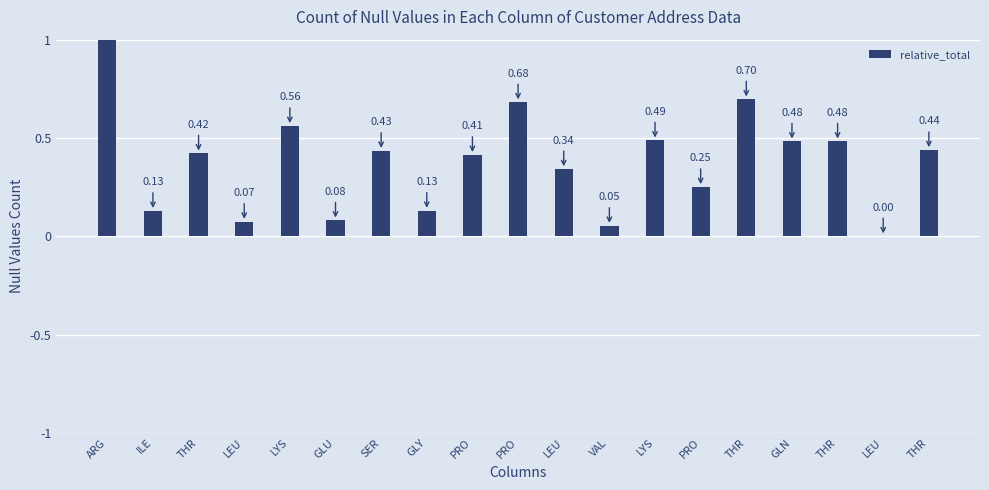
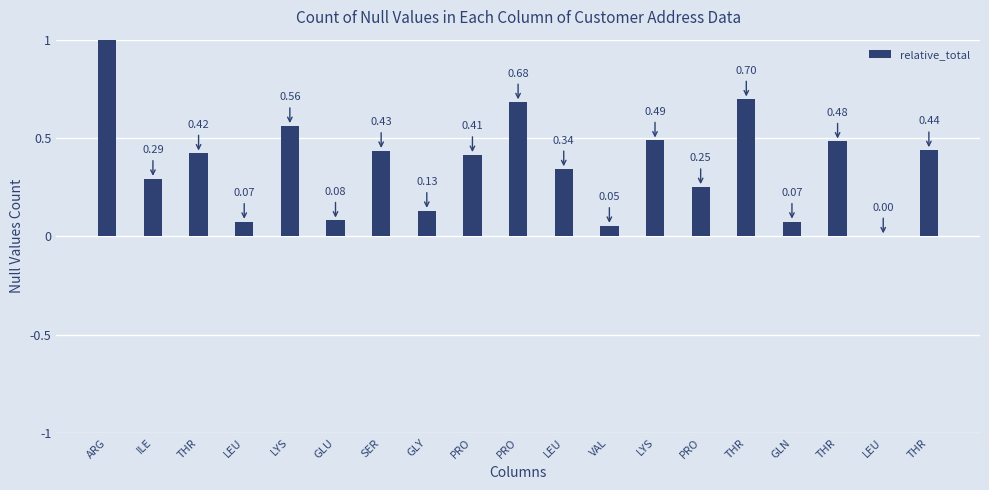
  {
-   "ILE": 0.13,
+   "ILE": 0.29,
    "GLU": 0.08,
    "SER": 0.43,
    "GLY": 0.13,
    "VAL": 0.05,
-   "GLN": 0.48
+   "GLN": 0.07
  }
